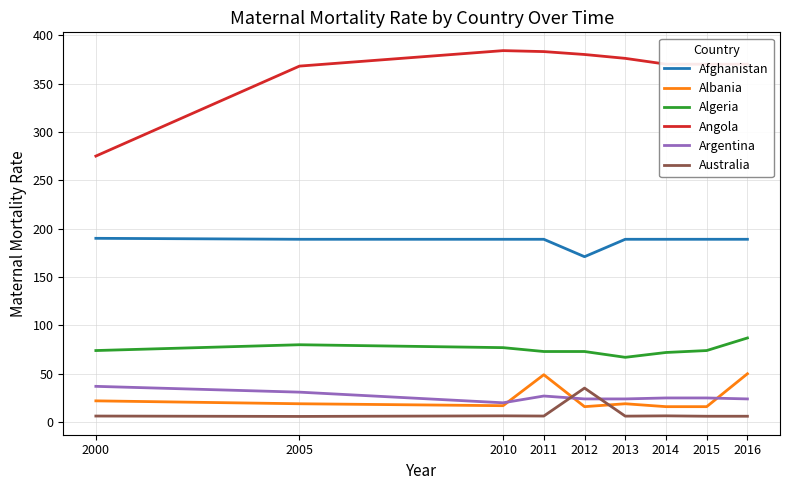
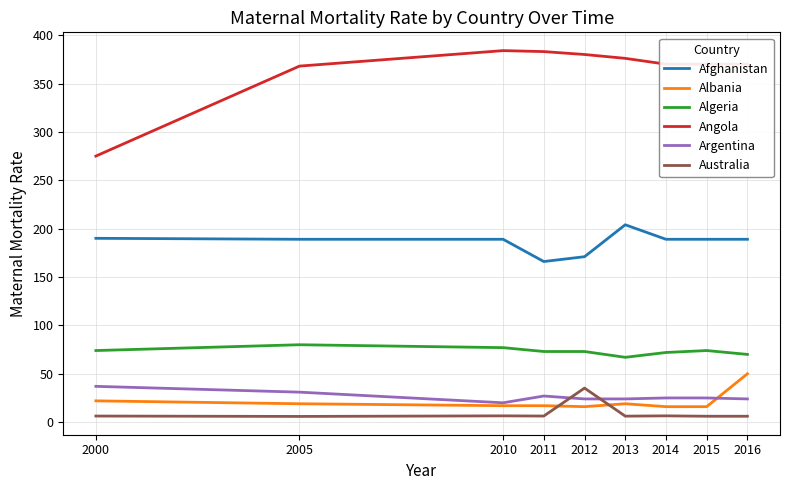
  {
    "Afghanistan": {
      "2000": 190,
      "2005": 190,
      "2010": 190,
-     "2011": 190,
+     "2011": 170,
      "2012": 170,
-     "2013": 190,
+     "2013": 200,
      "2014": 190,
      "2015": 190,
      "2016": 190
    },
    "Albania": {
      "2000": 20,
      "2005": 20,
      "2010": 20,
-     "2011": 50,
+     "2011": 20,
      "2012": 20,
      "2013": 20,
      "2014": 20,
      "2015": 20,
      "2016": 50
    },
    "Algeria": {
      "2000": 70,
      "2005": 80,
      "2010": 80,
      "2011": 70,
      "2012": 70,
      "2013": 70,
      "2014": 70,
      "2015": 70,
-     "2016": 90
+     "2016": 70
    },
    "Angola": {
      "2000": 280,
      "2005": 370,
      "2010": 380,
      "2011": 380,
      "2012": 380,
      "2013": 380
    },
    "Argentina": {
      "2000": 40,
      "2005": 30,
      "2010": 20,
      "2011": 30,
      "2012": 20,
      "2013": 20,
      "2014": 30,
      "2015": 30,
      "2016": 20
    },
    "Australia": {
      "2000": 10,
      "2005": 10,
      "2010": 10,
      "2011": 10,
      "2012": 40,
      "2013": 10,
      "2014": 10,
      "2015": 10,
      "2016": 10
    }
  }
